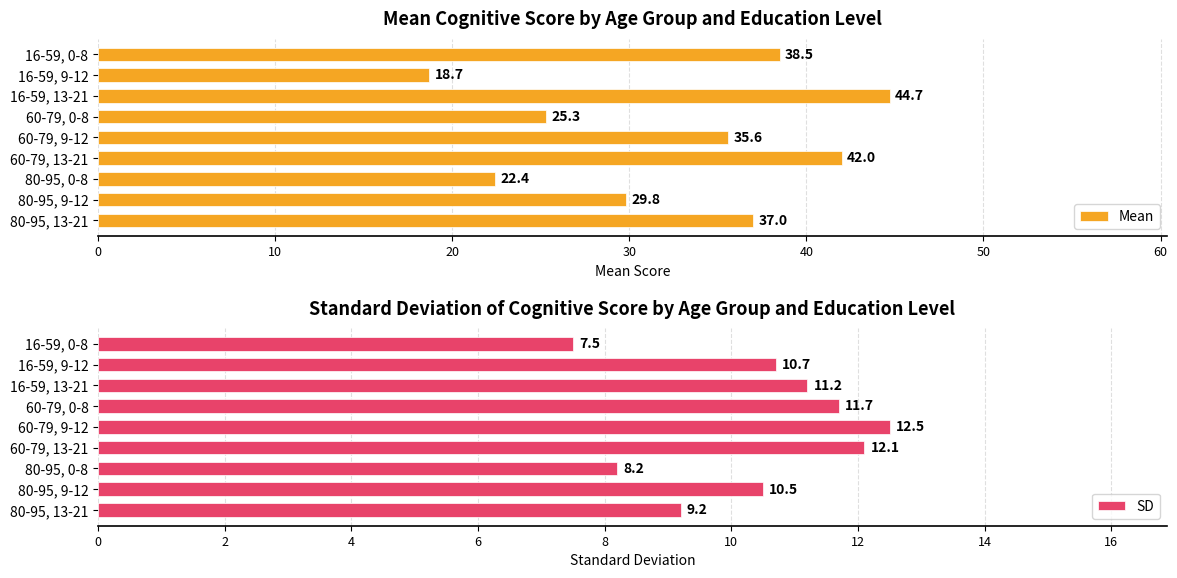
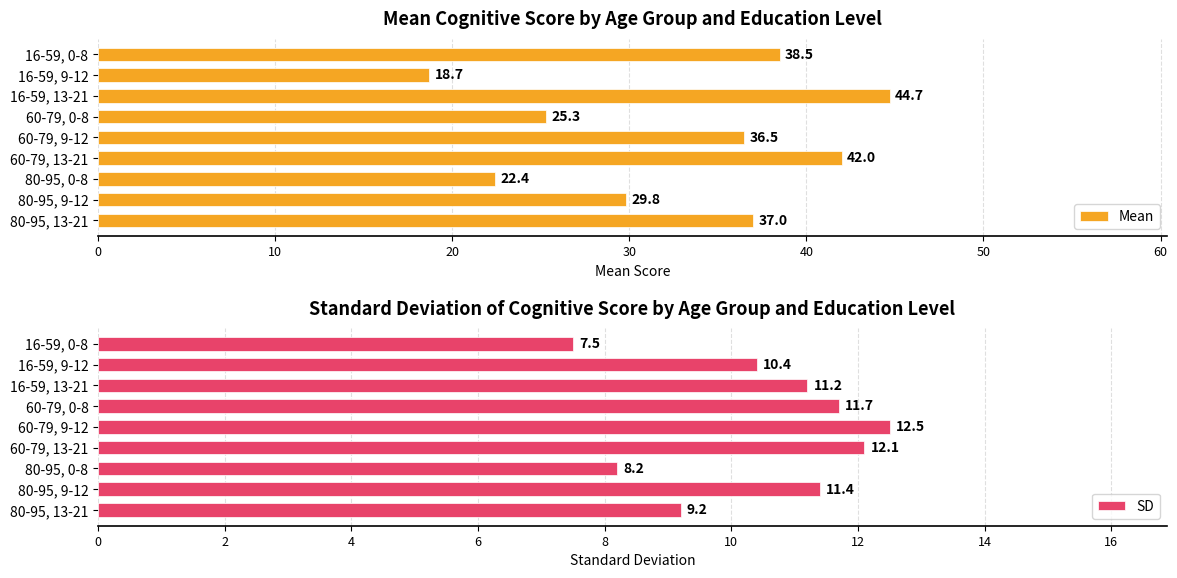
  {
    "Mean Cognitive Score by Age Group and Education Level": {
      "16-59, 0-8": 38.5,
      "16-59, 9-12": 18.7,
      "16-59, 13-21": 44.7,
      "60-79, 0-8": 25.3,
-     "60-79, 9-12": 35.6,
+     "60-79, 9-12": 36.5,
      "60-79, 13-21": 42.0,
      "80-95, 0-8": 22.4,
      "80-95, 9-12": 29.8,
      "80-95, 13-21": 37.0
    },
    "Standard Deviation of Cognitive Score by Age Group and Education Level": {
      "16-59, 0-8": 7.5,
-     "16-59, 9-12": 10.7,
+     "16-59, 9-12": 10.4,
      "16-59, 13-21": 11.2,
      "60-79, 0-8": 11.7,
      "60-79, 9-12": 12.5,
      "60-79, 13-21": 12.1,
      "80-95, 0-8": 8.2,
-     "80-95, 9-12": 10.5,
+     "80-95, 9-12": 11.4,
      "80-95, 13-21": 9.2
    }
  }
